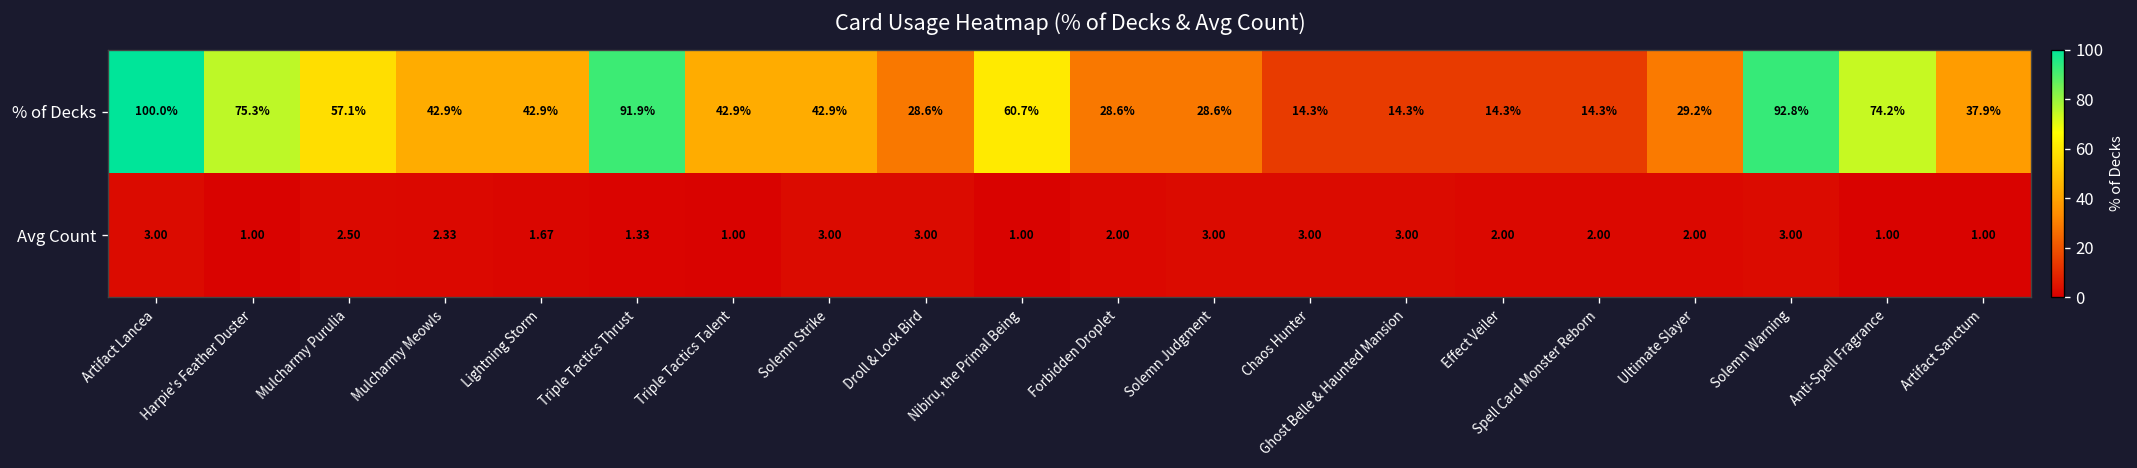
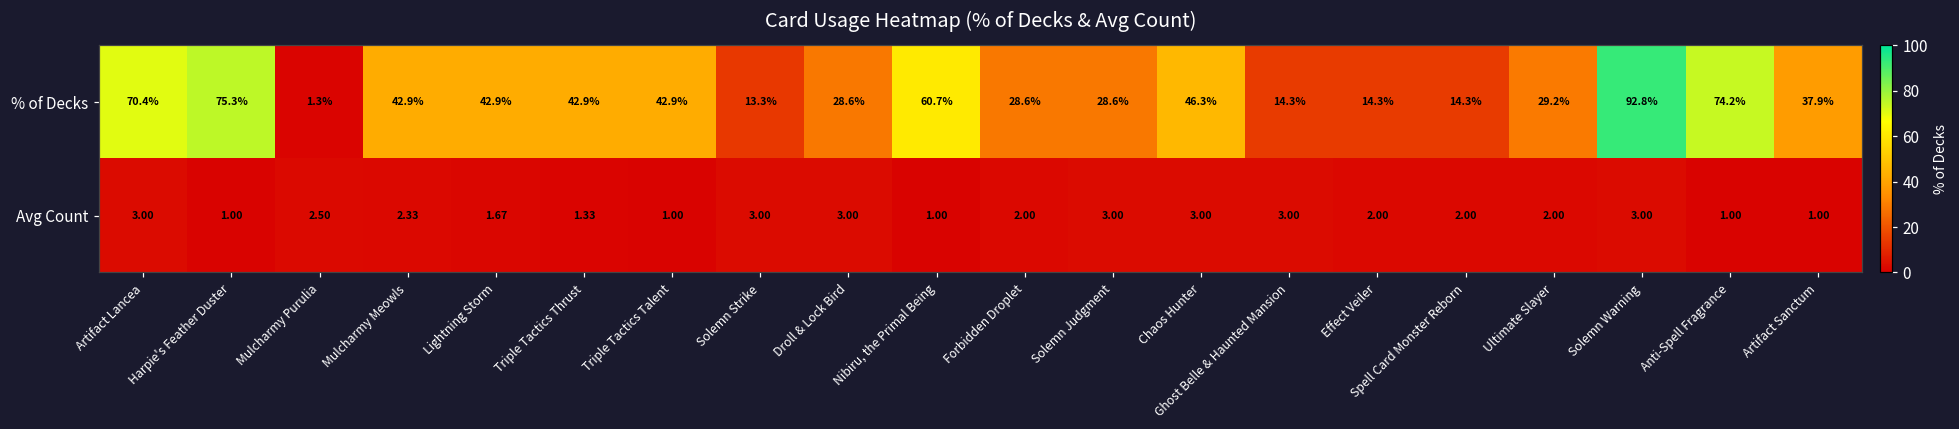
  {
    "% of Decks": {
-     "Artifact Lancea": "100.0%",
+     "Artifact Lancea": "70.4%",
      "Harpie's Feather Duster": "75.3%",
-     "Mulcharmy Purulia": "57.1%",
+     "Mulcharmy Purulia": "1.3%",
      "Mulcharmy Meowls": "42.9%",
      "Lightning Storm": "42.9%",
-     "Triple Tactics Thrust": "91.9%",
+     "Triple Tactics Thrust": "42.9%",
      "Triple Tactics Talent": "42.9%",
-     "Solemn Strike": "42.9%",
+     "Solemn Strike": "13.3%",
      "Droll & Lock Bird": "28.6%",
      "Nibiru, the Primal Being": "60.7%",
      "Forbidden Droplet": "28.6%",
      "Solemn Judgment": "28.6%",
-     "Chaos Hunter": "14.3%",
+     "Chaos Hunter": "46.3%",
      "Ghost Belle & Haunted Mansion": "14.3%",
      "Effect Veiler": "14.3%",
      "Spell Card Monster Reborn": "14.3%",
      "Ultimate Slayer": "29.2%",
      "Solemn Warning": "92.8%",
      "Anti-Spell Fragrance": "74.2%",
      "Artifact Sanctum": "37.9%"
    },
    "Avg Count": {
      "Artifact Lancea": "3.00",
      "Harpie's Feather Duster": "1.00",
      "Mulcharmy Purulia": "2.50",
      "Mulcharmy Meowls": "2.33",
      "Lightning Storm": "1.67",
      "Triple Tactics Thrust": "1.33",
      "Triple Tactics Talent": "1.00",
      "Solemn Strike": "3.00",
      "Droll & Lock Bird": "3.00",
      "Nibiru, the Primal Being": "1.00",
      "Forbidden Droplet": "2.00",
      "Solemn Judgment": "3.00",
      "Chaos Hunter": "3.00",
      "Ghost Belle & Haunted Mansion": "3.00",
      "Effect Veiler": "2.00",
      "Spell Card Monster Reborn": "2.00",
      "Ultimate Slayer": "2.00",
      "Solemn Warning": "3.00",
      "Anti-Spell Fragrance": "1.00",
      "Artifact Sanctum": "1.00"
    }
  }
